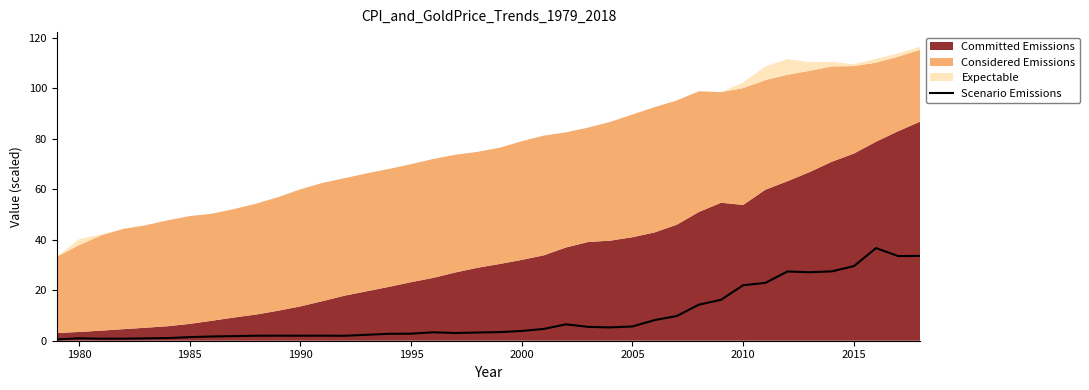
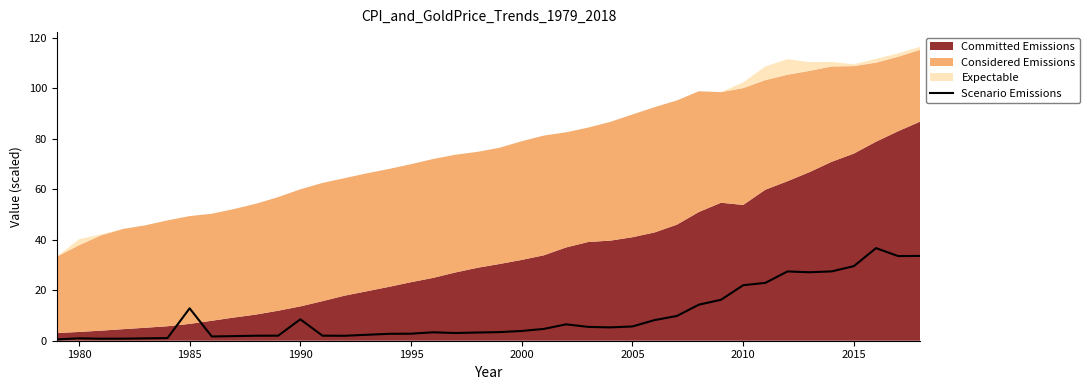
  {
    "Scenario Emissions": {
      "1980": 1,
-     "1985": 1,
-     "1990": 2,
+     "1985": 13,
+     "1990": 8,
      "1995": 3,
      "2000": 4,
      "2005": 6,
      "2010": 22,
      "2015": 30
    },
    "Committed Emissions": {
      "1980": 3,
      "1985": 7,
      "1990": 14,
      "1995": 23,
      "2000": 32,
      "2005": 41,
      "2010": 54,
      "2015": 74
    },
    "Expectable": {
      "1980": 2,
      "2010": 2
    }
  }
